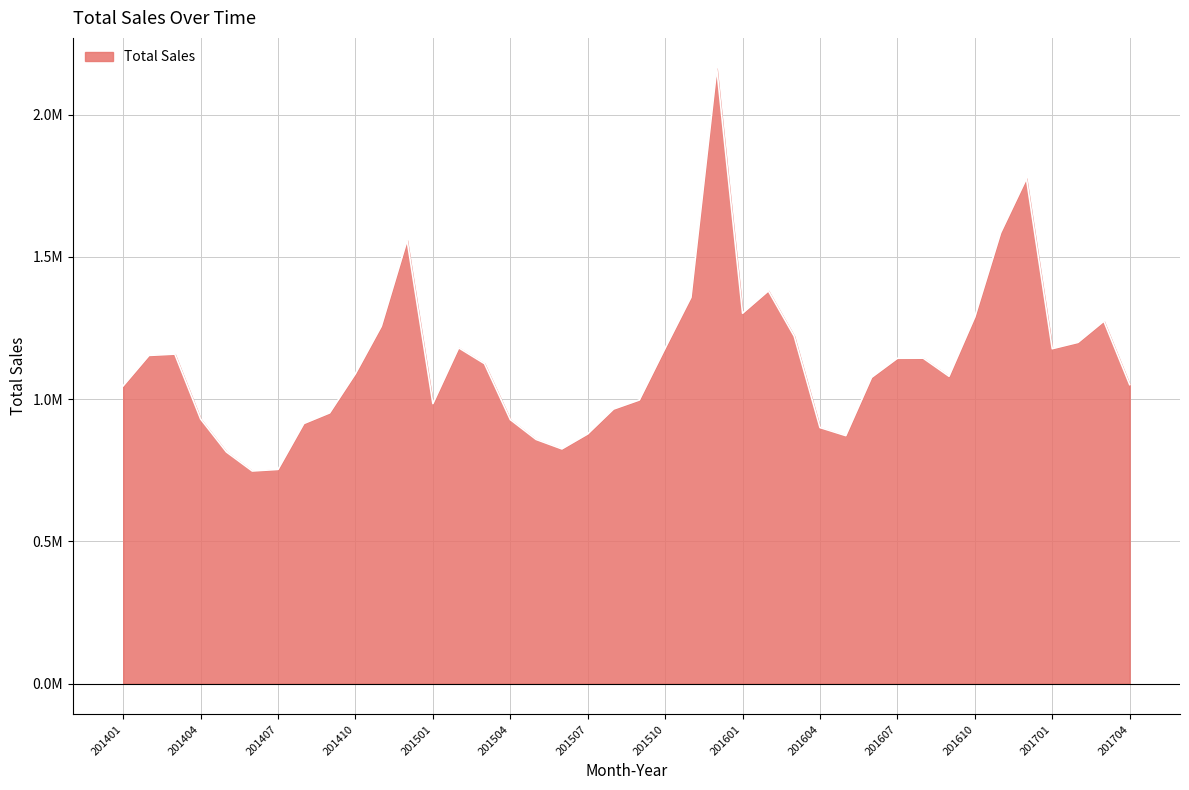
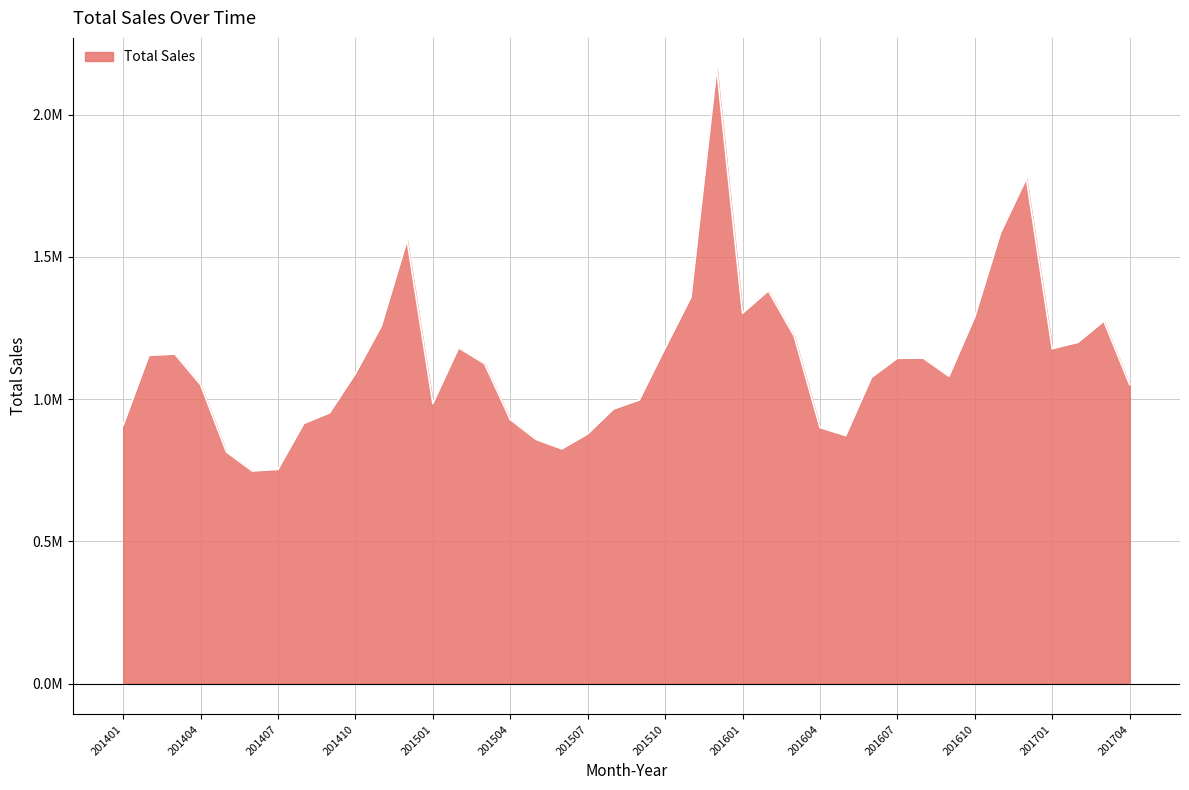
  {
-   "201401": 1050000,
-   "201404": 930000,
+   "201401": 910000,
+   "201404": 1050000,
    "201407": 750000,
    "201410": 1090000,
    "201501": 980000,
    "201504": 930000,
    "201507": 880000,
    "201510": 1180000,
    "201601": 1300000,
    "201604": 900000,
    "201607": 1140000,
    "201610": 1290000,
    "201701": 1180000,
    "201704": 1050000
  }
